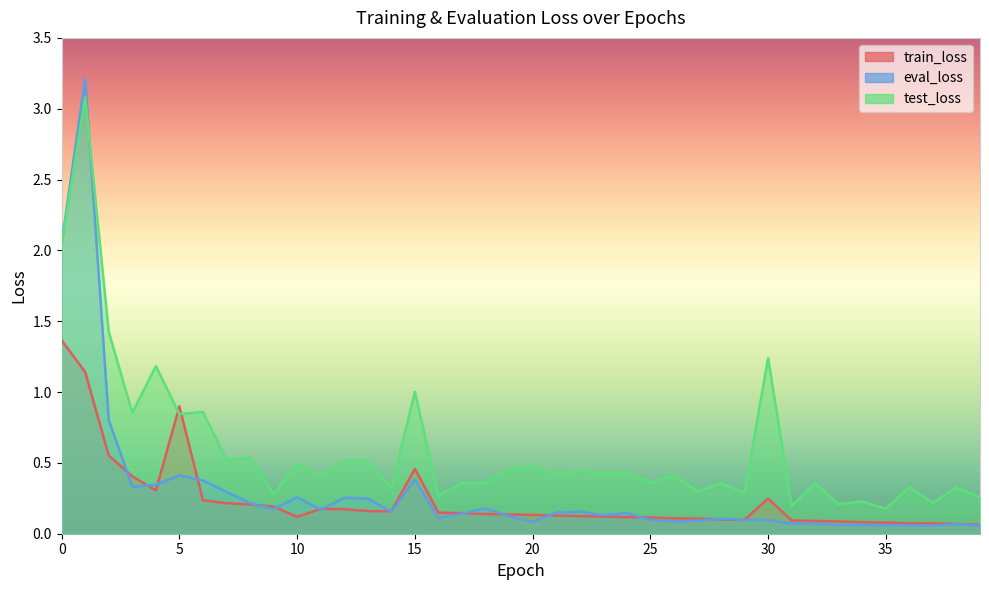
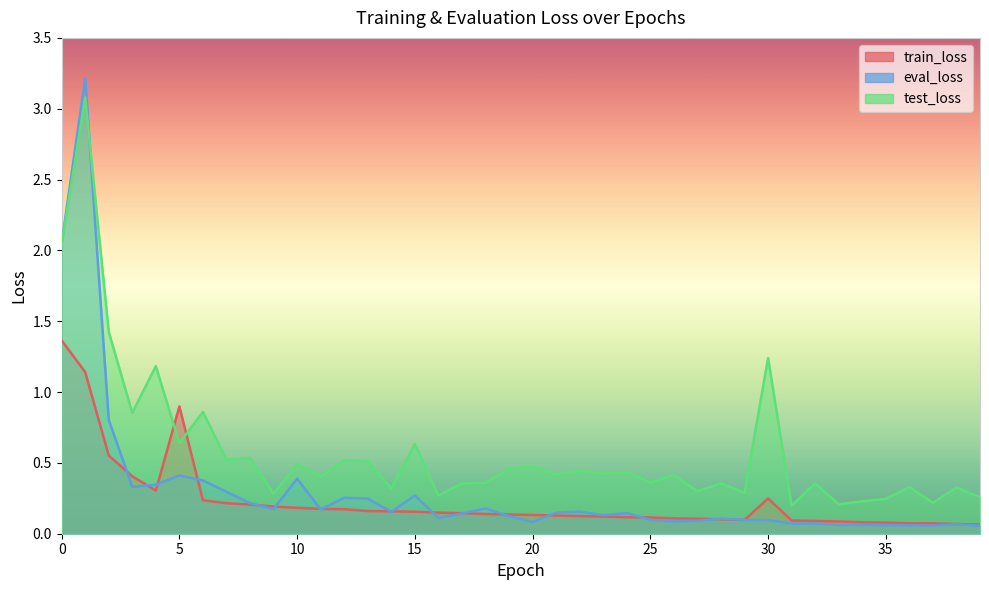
  {
    "train_loss": {
      "0": 1.36,
      "5": 0.90,
-     "10": 0.12,
-     "15": 0.46,
+     "10": 0.18,
+     "15": 0.16,
      "20": 0.13,
      "30": 0.25,
      "35": 0.08
    },
    "eval_loss": {
      "5": 0.41,
-     "10": 0.26,
-     "15": 0.38,
+     "10": 0.39,
+     "15": 0.27,
      "20": 0.08,
      "30": 0.10,
      "35": 0.06
    },
    "test_loss": {
-     "5": 0.84,
+     "5": 0.64,
      "10": 0.49,
-     "15": 1.00,
+     "15": 0.63,
      "20": 0.48,
      "25": 0.36,
      "30": 1.24,
-     "35": 0.18
+     "35": 0.25
    }
  }
